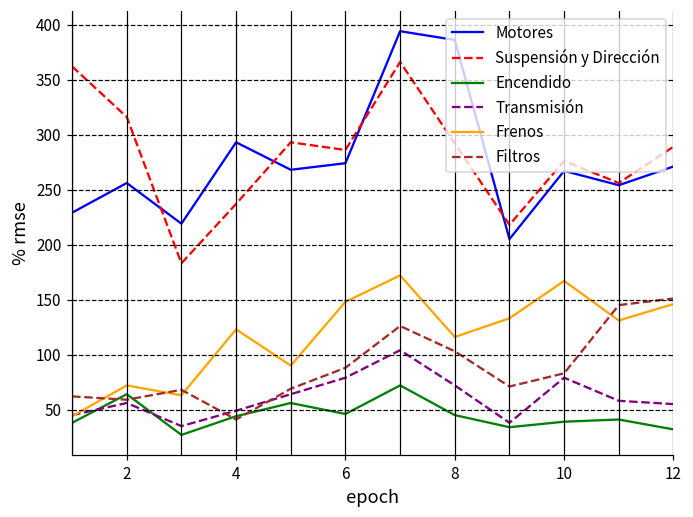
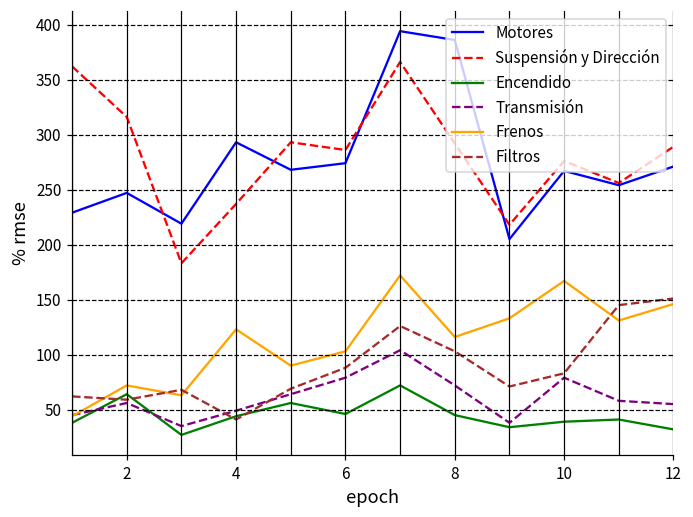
  {
    "Motores": {
-     "2": 260,
+     "2": 250,
      "4": 290,
      "6": 270,
      "10": 270,
      "12": 270
    },
    "Suspensión y Dirección": {
      "2": 320,
      "4": 240,
      "6": 290,
      "12": 290
    },
    "Encendido": {
      "2": 60,
      "4": 40,
      "6": 50,
      "8": 50,
      "10": 40,
      "12": 30
    },
    "Transmisión": {
      "2": 60,
      "4": 50,
      "6": 80,
      "8": 70,
      "10": 80,
      "12": 60
    },
    "Frenos": {
      "2": 70,
      "4": 120,
-     "6": 150,
+     "6": 100,
      "8": 120,
      "10": 170,
      "12": 150
    },
    "Filtros": {
      "2": 60,
      "4": 40,
      "6": 90,
      "8": 100,
      "10": 80,
      "12": 150
    }
  }
